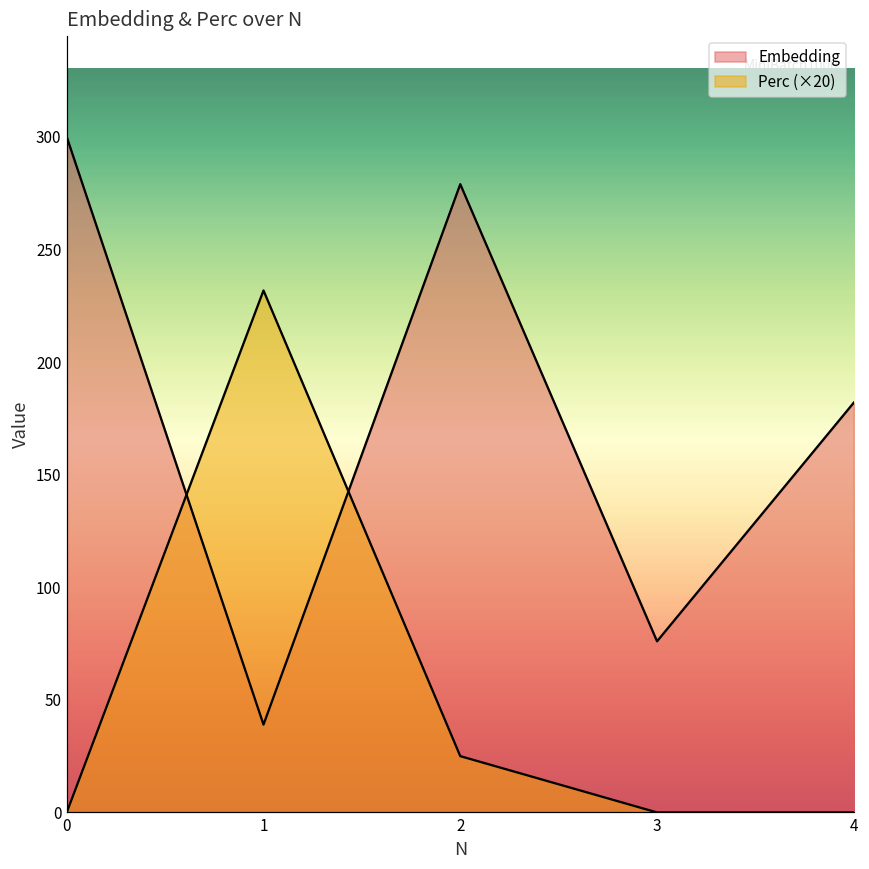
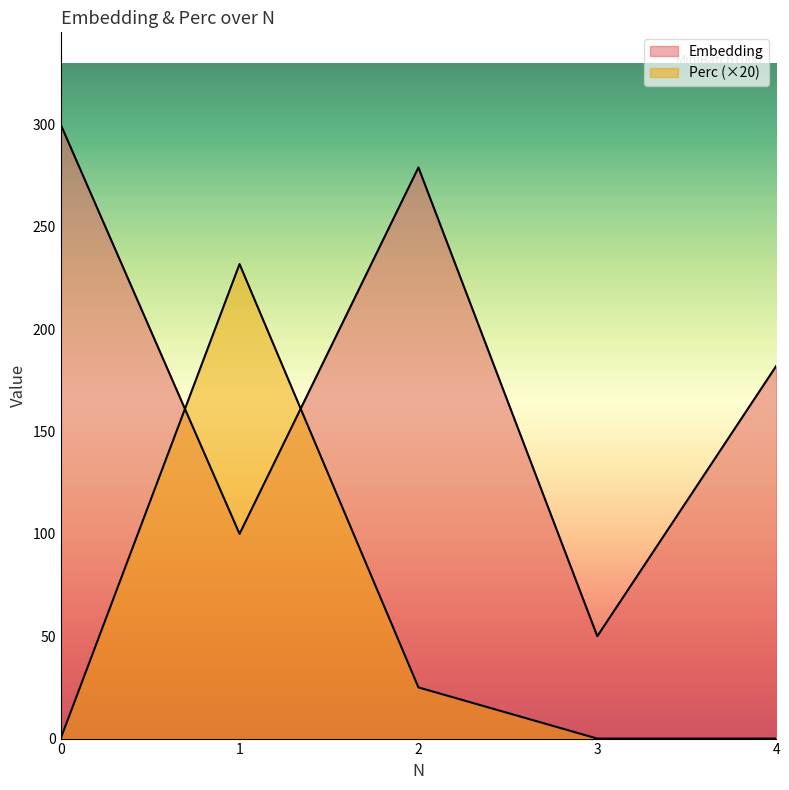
  {
    "Embedding": {
      "0": 300,
-     "1": 39,
+     "1": 100,
      "2": 279,
-     "3": 76,
+     "3": 50,
      "4": 182
    },
    "Perc (×20)": {
      "0": 0,
      "1": 232,
      "2": 25,
      "3": 0,
      "4": 0
    }
  }
